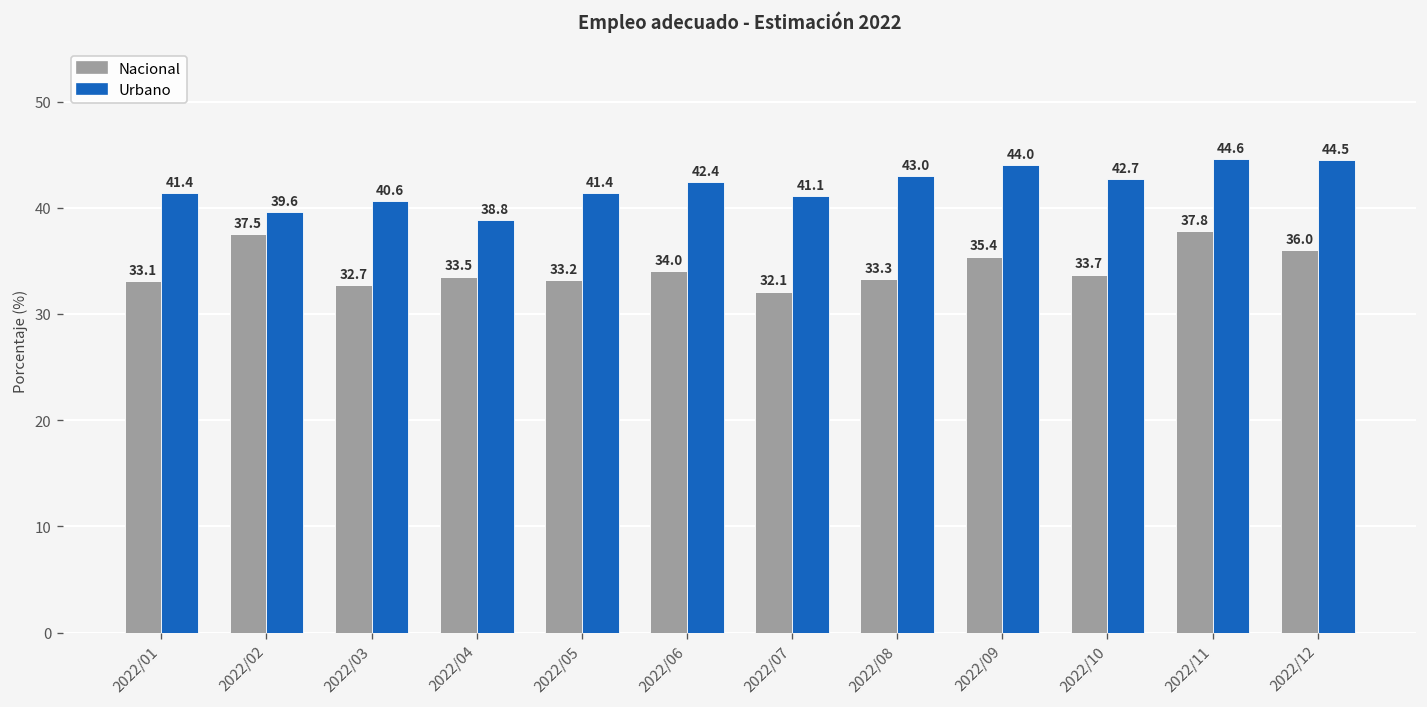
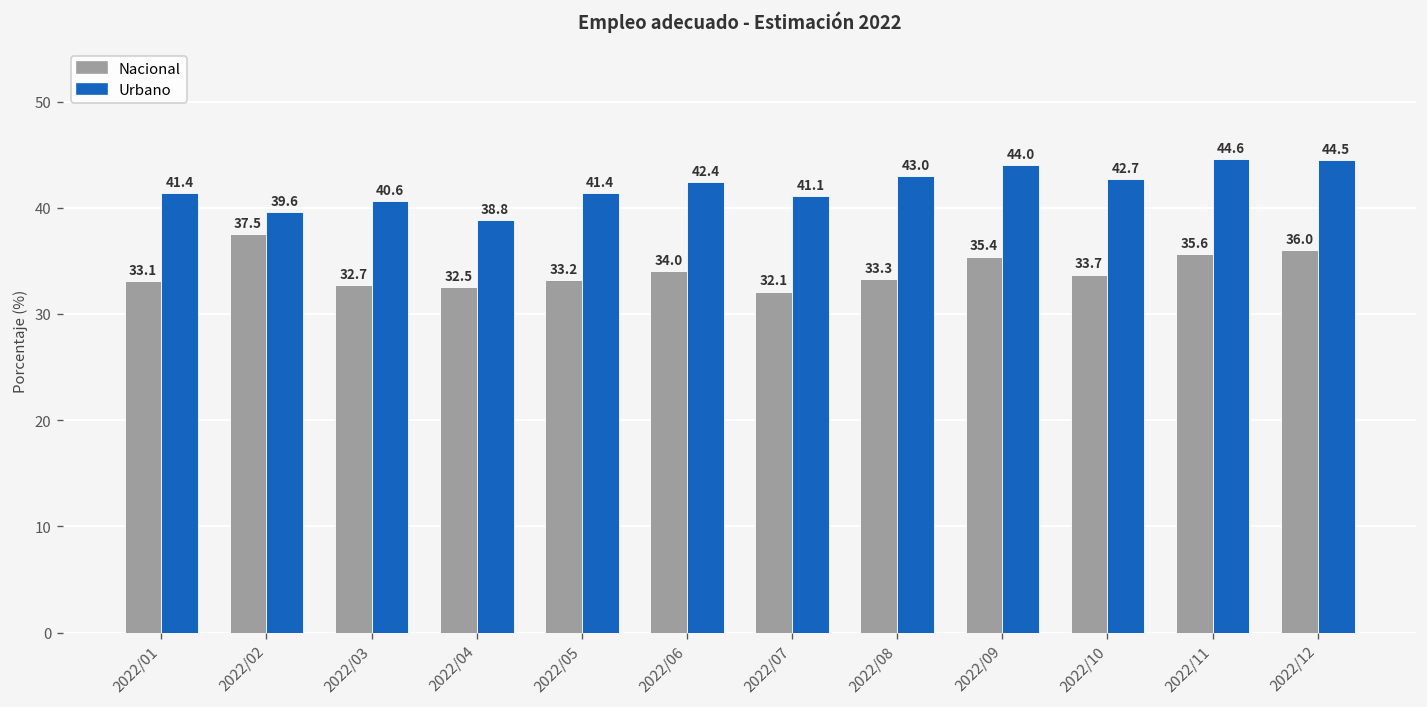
  {
    "Nacional": {
      "2022/01": 33.1,
      "2022/02": 37.5,
      "2022/03": 32.7,
-     "2022/04": 33.5,
+     "2022/04": 32.5,
      "2022/05": 33.2,
      "2022/06": 34.0,
      "2022/07": 32.1,
      "2022/08": 33.3,
      "2022/09": 35.4,
      "2022/10": 33.7,
-     "2022/11": 37.8,
+     "2022/11": 35.6,
      "2022/12": 36.0
    },
    "Urbano": {
      "2022/01": 41.4,
      "2022/02": 39.6,
      "2022/03": 40.6,
      "2022/04": 38.8,
      "2022/05": 41.4,
      "2022/06": 42.4,
      "2022/07": 41.1,
      "2022/08": 43.0,
      "2022/09": 44.0,
      "2022/10": 42.7,
      "2022/11": 44.6,
      "2022/12": 44.5
    }
  }
